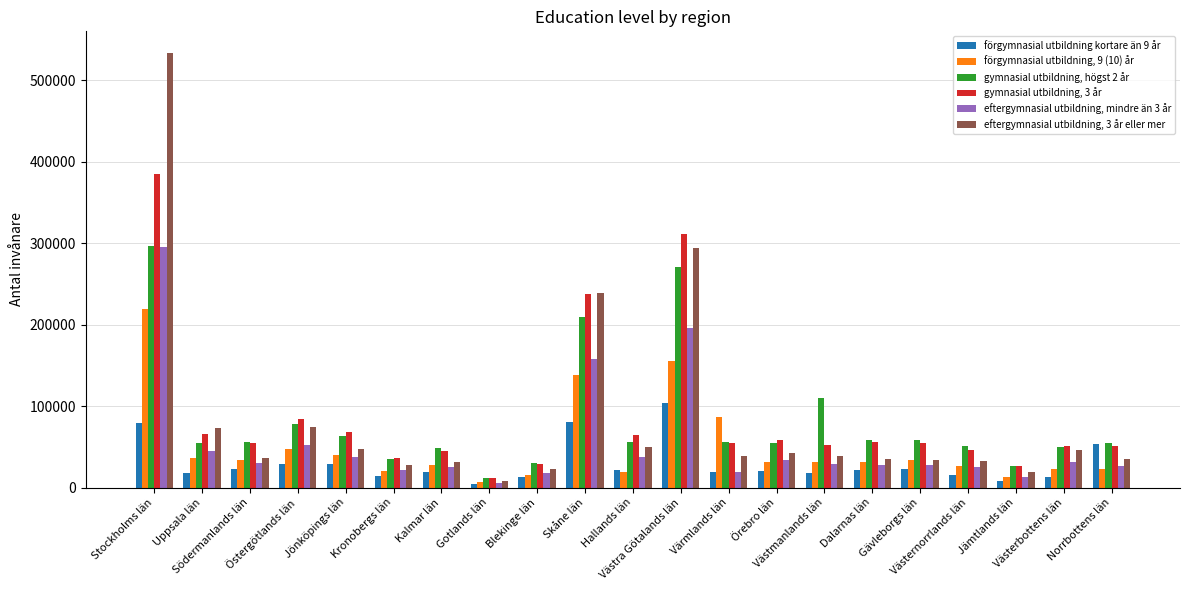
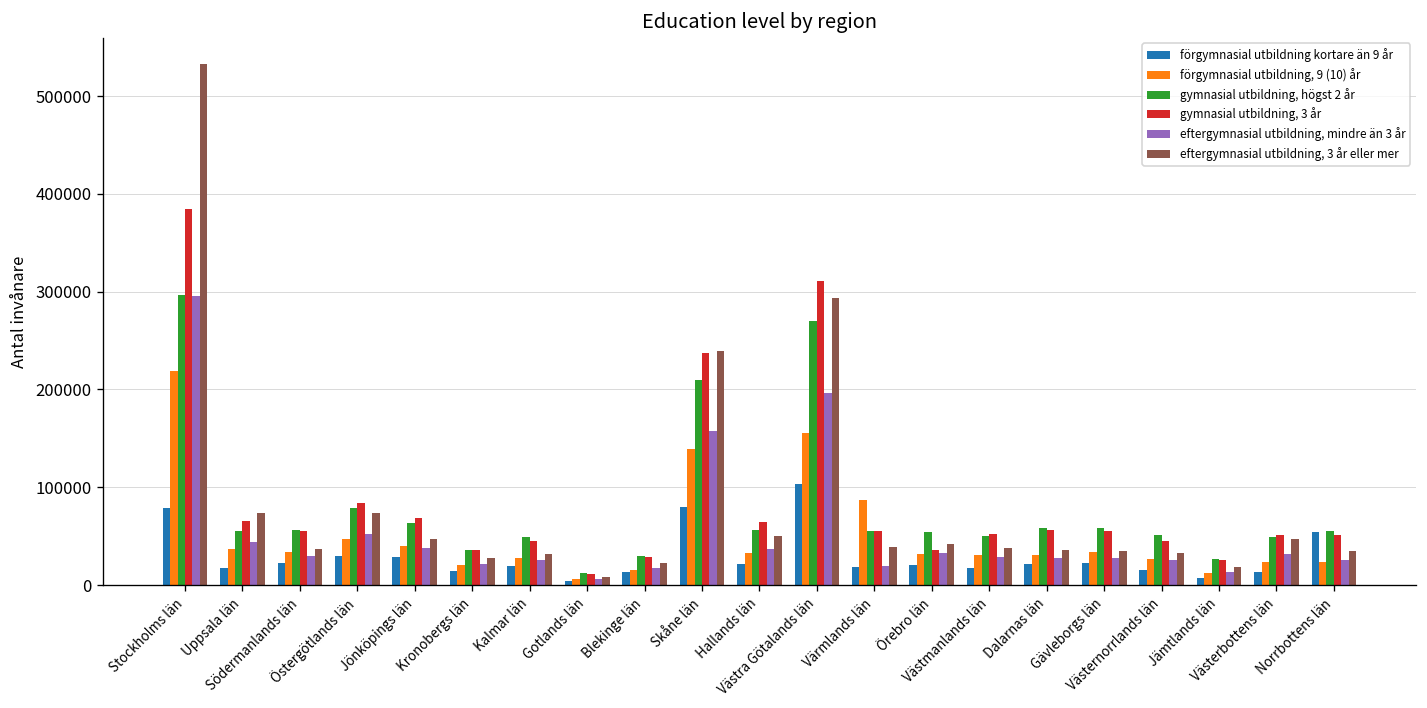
  {
    "förgymnasial utbildning kortare än 9 år": {
      "Stockholms län": 80000,
      "Uppsala län": 20000,
      "Södermanlands län": 20000,
      "Östergötlands län": 30000,
      "Jönköpings län": 30000,
      "Kronobergs län": 10000,
      "Kalmar län": 20000,
      "Gotlands län": 0,
      "Blekinge län": 10000,
      "Skåne län": 80000,
      "Hallands län": 20000,
      "Västra Götalands län": 100000,
      "Värmlands län": 20000,
      "Örebro län": 20000,
      "Västmanlands län": 20000,
      "Dalarnas län": 20000,
      "Gävleborgs län": 20000,
      "Västernorrlands län": 20000,
      "Jämtlands län": 10000,
      "Västerbottens län": 10000,
      "Norrbottens län": 50000
    },
    "förgymnasial utbildning, 9 (10) år": {
      "Stockholms län": 220000,
      "Uppsala län": 40000,
      "Södermanlands län": 30000,
      "Östergötlands län": 50000,
      "Jönköpings län": 40000,
      "Kronobergs län": 20000,
      "Kalmar län": 30000,
      "Gotlands län": 10000,
      "Blekinge län": 20000,
      "Skåne län": 140000,
-     "Hallands län": 20000,
+     "Hallands län": 30000,
      "Västra Götalands län": 160000,
      "Värmlands län": 90000,
      "Örebro län": 30000,
      "Västmanlands län": 30000,
      "Dalarnas län": 30000,
      "Gävleborgs län": 30000,
      "Västernorrlands län": 30000,
      "Jämtlands län": 10000,
      "Västerbottens län": 20000,
      "Norrbottens län": 20000
    },
    "gymnasial utbildning, högst 2 år": {
      "Stockholms län": 300000,
      "Uppsala län": 60000,
      "Södermanlands län": 60000,
      "Östergötlands län": 80000,
      "Jönköpings län": 60000,
      "Kronobergs län": 40000,
      "Kalmar län": 50000,
      "Gotlands län": 10000,
      "Blekinge län": 30000,
      "Skåne län": 210000,
      "Hallands län": 60000,
      "Västra Götalands län": 270000,
      "Värmlands län": 60000,
      "Örebro län": 50000,
-     "Västmanlands län": 110000,
+     "Västmanlands län": 50000,
      "Dalarnas län": 60000,
      "Gävleborgs län": 60000,
      "Västernorrlands län": 50000,
      "Jämtlands län": 30000,
      "Västerbottens län": 50000,
      "Norrbottens län": 50000
    },
    "gymnasial utbildning, 3 år": {
      "Stockholms län": 380000,
      "Uppsala län": 70000,
      "Södermanlands län": 50000,
      "Östergötlands län": 80000,
      "Jönköpings län": 70000,
      "Kronobergs län": 40000,
      "Kalmar län": 40000,
      "Gotlands län": 10000,
      "Blekinge län": 30000,
      "Skåne län": 240000,
      "Hallands län": 60000,
      "Västra Götalands län": 310000,
      "Värmlands län": 60000,
-     "Örebro län": 60000,
+     "Örebro län": 40000,
      "Västmanlands län": 50000,
      "Dalarnas län": 60000,
      "Gävleborgs län": 50000,
      "Västernorrlands län": 50000,
      "Jämtlands län": 30000,
      "Västerbottens län": 50000,
      "Norrbottens län": 50000
    },
    "eftergymnasial utbildning, mindre än 3 år": {
      "Stockholms län": 300000,
      "Uppsala län": 40000,
      "Södermanlands län": 30000,
      "Östergötlands län": 50000,
      "Jönköpings län": 40000,
      "Kronobergs län": 20000,
      "Kalmar län": 30000,
      "Gotlands län": 10000,
      "Blekinge län": 20000,
      "Skåne län": 160000,
      "Hallands län": 40000,
      "Västra Götalands län": 200000,
      "Värmlands län": 20000,
      "Örebro län": 30000,
      "Västmanlands län": 30000,
      "Dalarnas län": 30000,
      "Gävleborgs län": 30000,
      "Västernorrlands län": 30000,
      "Jämtlands län": 10000,
      "Västerbottens län": 30000,
      "Norrbottens län": 30000
    },
    "eftergymnasial utbildning, 3 år eller mer": {
      "Stockholms län": 530000,
      "Uppsala län": 70000,
      "Södermanlands län": 40000,
      "Östergötlands län": 70000,
      "Jönköpings län": 50000,
      "Kronobergs län": 30000,
      "Kalmar län": 30000,
      "Gotlands län": 10000,
      "Blekinge län": 20000,
      "Skåne län": 240000,
      "Hallands län": 50000,
      "Västra Götalands län": 290000,
      "Värmlands län": 40000,
      "Örebro län": 40000,
      "Västmanlands län": 40000,
      "Dalarnas län": 40000,
      "Gävleborgs län": 30000,
      "Västernorrlands län": 30000,
      "Jämtlands län": 20000,
      "Västerbottens län": 50000,
      "Norrbottens län": 30000
    }
  }
